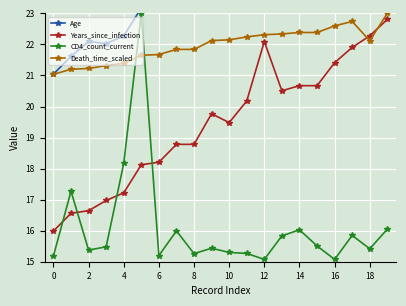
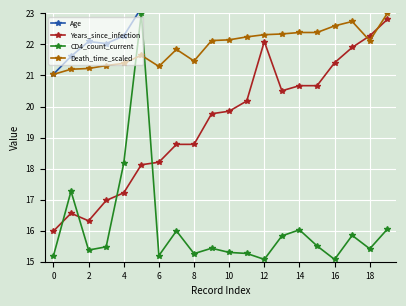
  {
    "Years_since_infection": {
      "0": 16.0,
-     "2": 16.6,
+     "2": 16.3,
      "4": 17.2,
      "6": 18.2,
      "8": 18.8,
-     "10": 19.5,
+     "10": 19.8,
      "12": 22.1,
      "14": 20.7,
      "16": 21.4,
      "18": 22.3
    },
    "CD4_count_current": {
      "0": 15.2,
      "2": 15.4,
      "4": 18.2,
      "6": 15.2,
      "8": 15.3,
      "10": 15.3,
      "12": 15.1,
      "14": 16.0,
      "16": 15.1,
      "18": 15.4
    },
    "Death_time_scaled": {
      "2": 21.2,
-     "6": 21.7,
-     "8": 21.8,
+     "6": 21.3,
+     "8": 21.5,
      "10": 22.1,
      "12": 22.3,
      "14": 22.4,
      "16": 22.6,
      "18": 22.1
    }
  }
